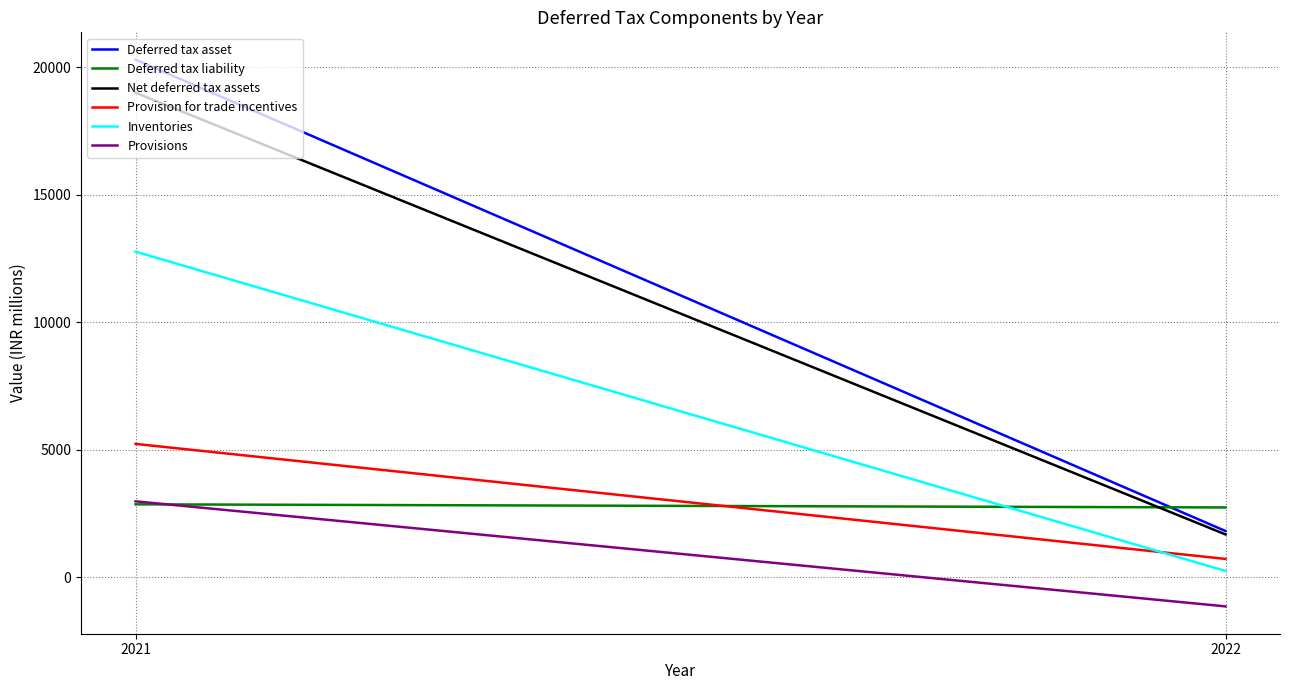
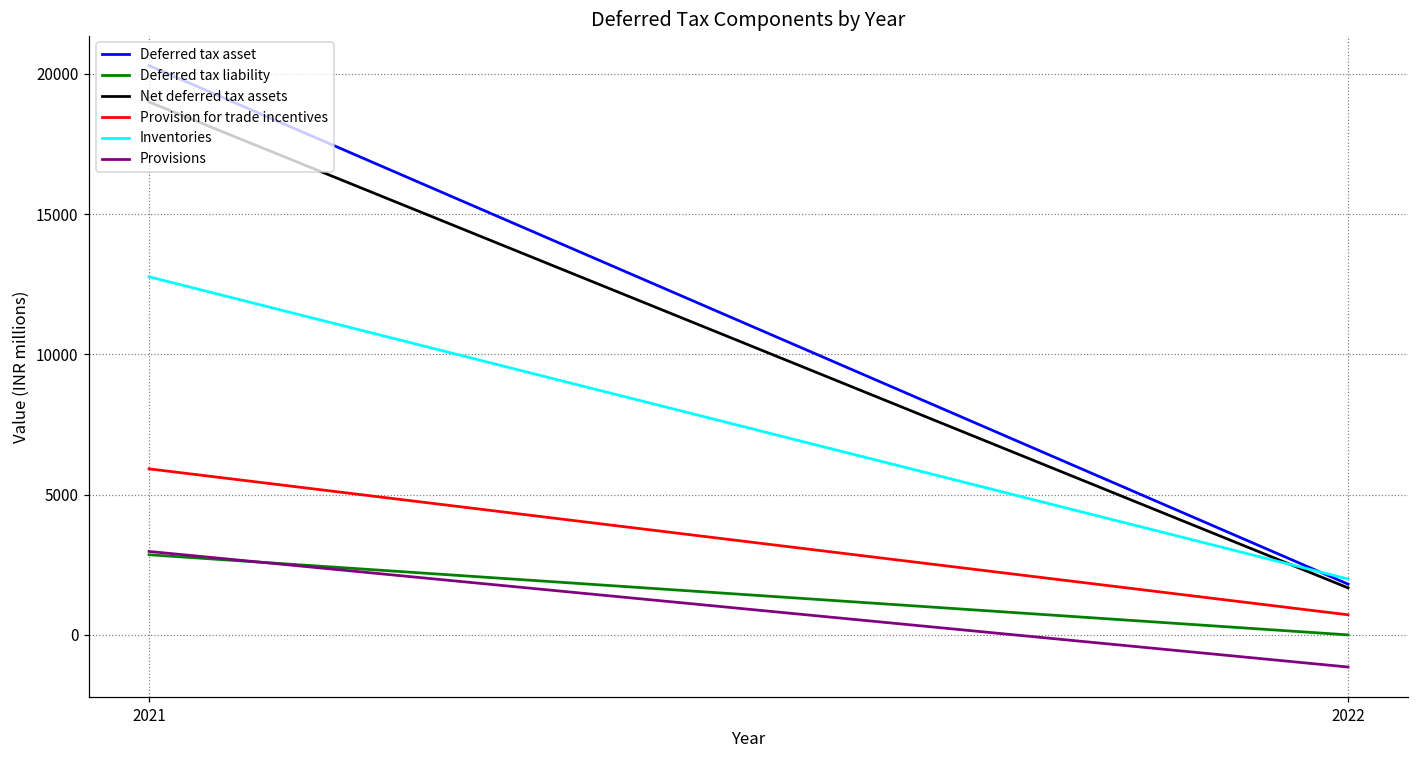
  {
    "Deferred tax asset": {
      "2022": 1800
    },
    "Deferred tax liability": {
      "2021": 2900,
-     "2022": 2700
+     "2022": 0
    },
    "Net deferred tax assets": {
      "2022": 1700
    },
    "Provision for trade incentives": {
-     "2021": 5200,
+     "2021": 5900,
      "2022": 700
    },
    "Inventories": {
      "2021": 12800,
-     "2022": 200
+     "2022": 2000
    },
    "Provisions": {
      "2021": 3000,
      "2022": -1100
    }
  }
